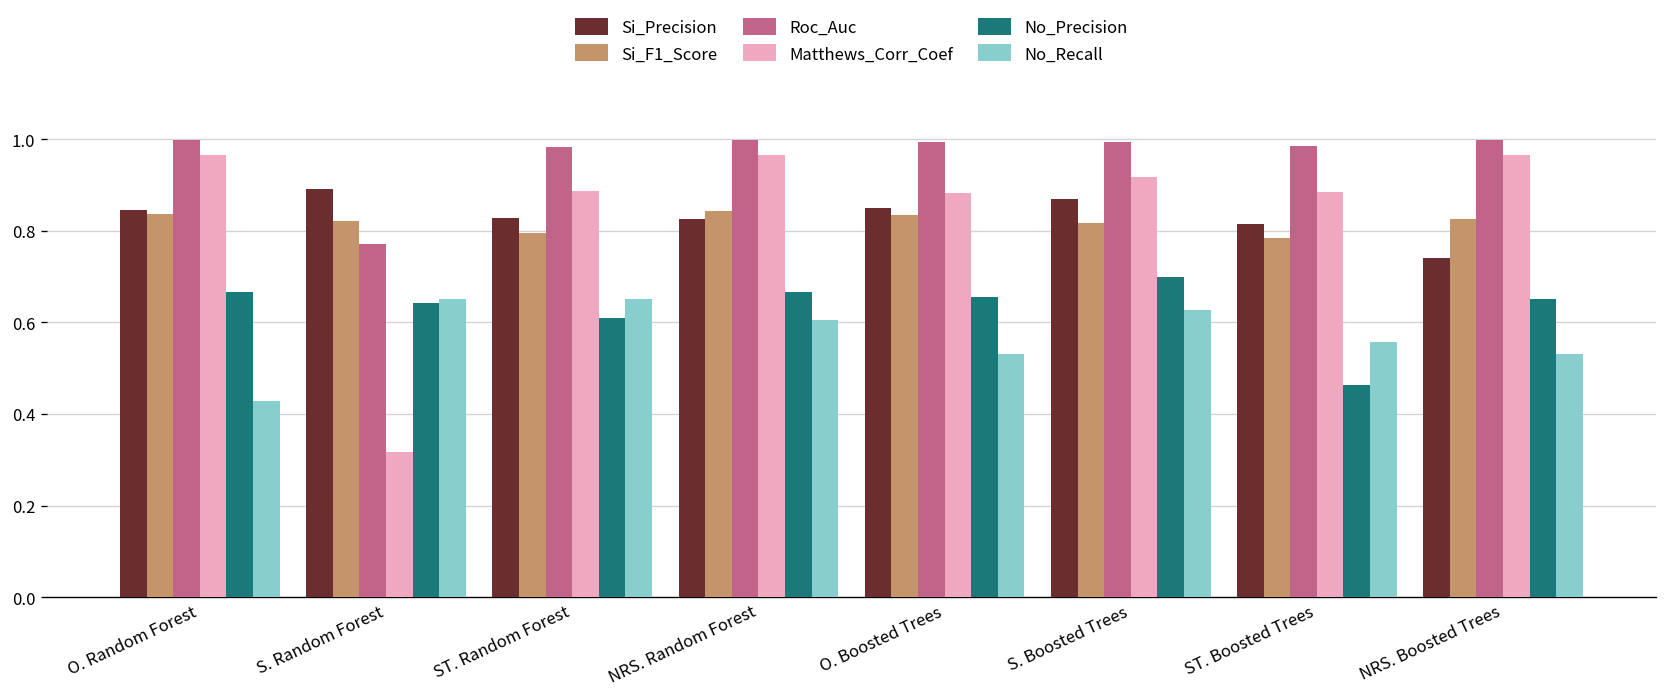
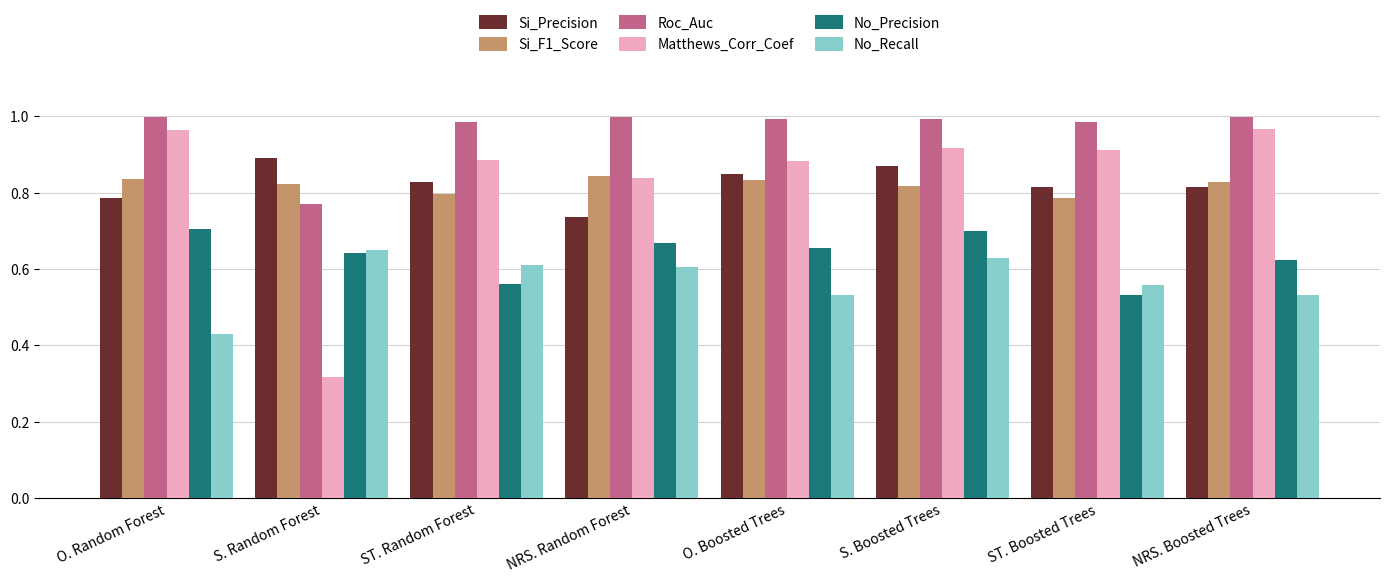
  {
    "Si_Precision": {
-     "O. Random Forest": 0.85,
+     "O. Random Forest": 0.79,
      "S. Random Forest": 0.89,
      "ST. Random Forest": 0.83,
-     "NRS. Random Forest": 0.83,
+     "NRS. Random Forest": 0.74,
      "O. Boosted Trees": 0.85,
      "S. Boosted Trees": 0.87,
      "ST. Boosted Trees": 0.81,
-     "NRS. Boosted Trees": 0.74
+     "NRS. Boosted Trees": 0.81
    },
    "Matthews_Corr_Coef": {
      "O. Random Forest": 0.97,
      "S. Random Forest": 0.32,
      "ST. Random Forest": 0.89,
-     "NRS. Random Forest": 0.97,
+     "NRS. Random Forest": 0.84,
      "O. Boosted Trees": 0.88,
      "S. Boosted Trees": 0.92,
-     "ST. Boosted Trees": 0.88,
+     "ST. Boosted Trees": 0.91,
      "NRS. Boosted Trees": 0.97
    },
    "No_Precision": {
-     "O. Random Forest": 0.67,
+     "O. Random Forest": 0.70,
      "S. Random Forest": 0.64,
-     "ST. Random Forest": 0.61,
+     "ST. Random Forest": 0.56,
      "NRS. Random Forest": 0.67,
      "O. Boosted Trees": 0.66,
      "S. Boosted Trees": 0.70,
-     "ST. Boosted Trees": 0.46,
-     "NRS. Boosted Trees": 0.65
+     "ST. Boosted Trees": 0.53,
+     "NRS. Boosted Trees": 0.63
    },
    "No_Recall": {
      "O. Random Forest": 0.43,
      "S. Random Forest": 0.65,
-     "ST. Random Forest": 0.65,
+     "ST. Random Forest": 0.61,
      "NRS. Random Forest": 0.61,
      "O. Boosted Trees": 0.53,
      "S. Boosted Trees": 0.63,
      "ST. Boosted Trees": 0.56,
      "NRS. Boosted Trees": 0.53
    }
  }
